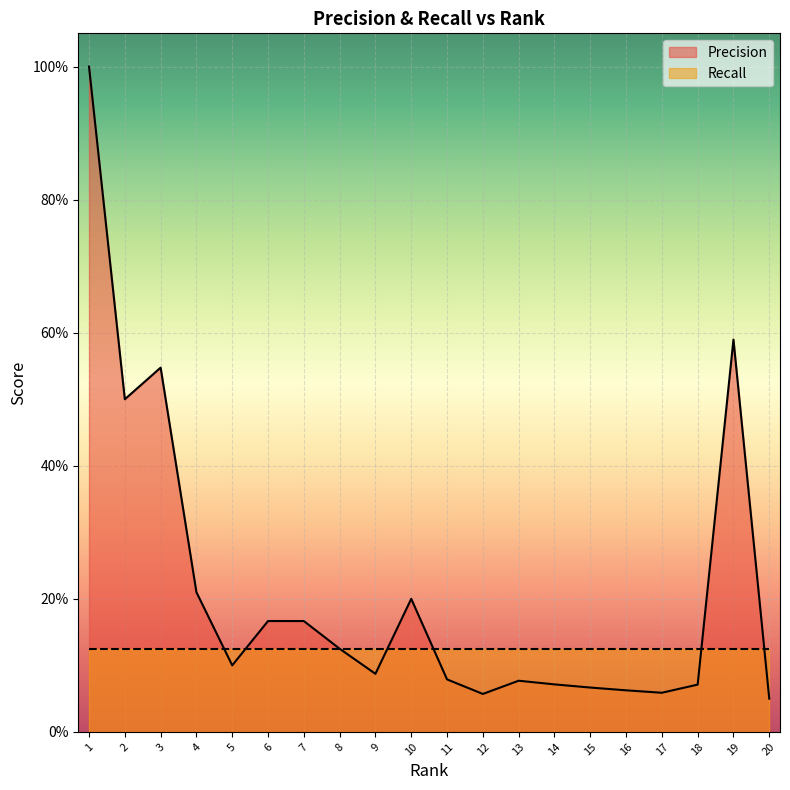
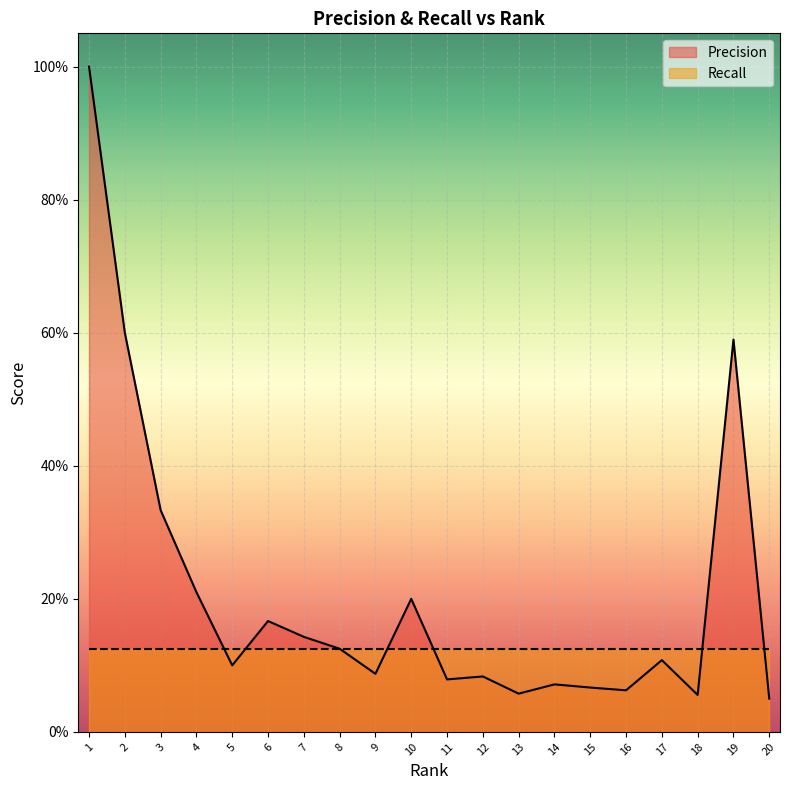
  {
    "Precision": {
      "1": "100%",
-     "2": "50%",
-     "3": "55%",
+     "2": "60%",
+     "3": "33%",
      "4": "21%",
      "5": "10%",
      "6": "17%",
-     "7": "17%",
+     "7": "14%",
      "9": "9%",
      "10": "20%",
      "11": "8%",
-     "12": "6%",
-     "13": "8%",
+     "12": "8%",
+     "13": "6%",
      "14": "7%",
      "15": "7%",
      "16": "6%",
-     "17": "6%",
-     "18": "7%",
+     "17": "11%",
+     "18": "6%",
      "19": "59%",
      "20": "5%"
    },
    "Recall": {
      "1": "13%",
      "2": "13%",
      "3": "13%",
      "4": "13%",
      "5": "13%",
      "6": "13%",
      "7": "13%",
      "9": "13%",
      "10": "13%",
      "11": "13%",
      "12": "13%",
      "13": "13%",
      "14": "13%",
      "15": "13%",
      "16": "13%",
      "17": "13%",
      "18": "13%",
      "19": "13%",
      "20": "13%"
    }
  }
